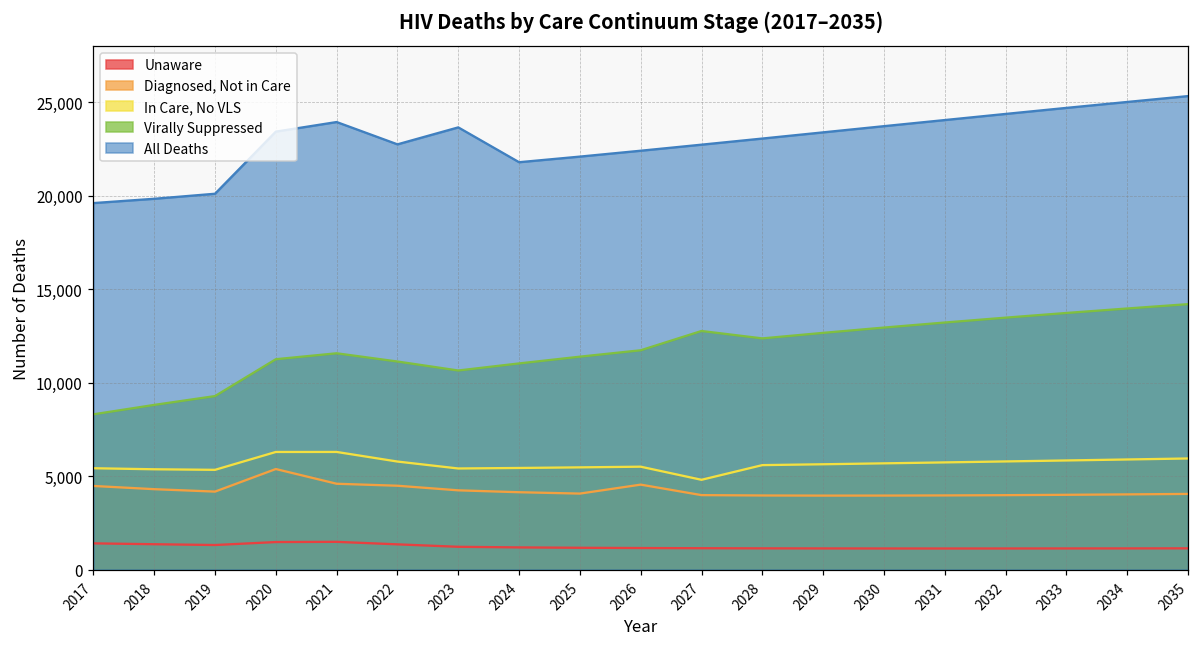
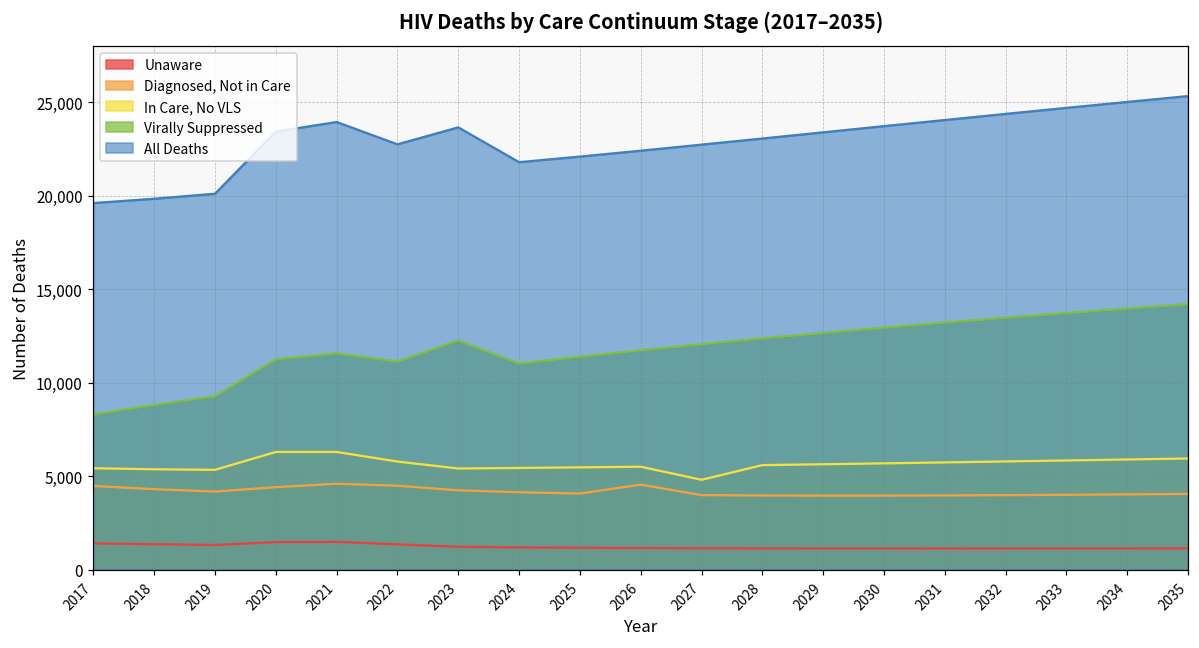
  {
    "Unaware": {
      "2017": "1,400",
      "2018": "1,400",
      "2019": "1,300",
      "2020": "1,500",
      "2021": "1,500",
      "2022": "1,400",
      "2023": "1,200",
      "2024": "1,200",
      "2025": "1,200",
      "2026": "1,200",
      "2027": "1,100",
      "2028": "1,100",
      "2029": "1,100",
      "2030": "1,100",
      "2031": "1,100",
      "2032": "1,100",
      "2033": "1,100",
      "2034": "1,100",
      "2035": "1,100"
    },
    "Diagnosed, Not in Care": {
      "2017": "4,500",
      "2018": "4,300",
      "2019": "4,200",
-     "2020": "5,400",
+     "2020": "4,400",
      "2021": "4,600",
      "2022": "4,500",
      "2023": "4,200",
      "2024": "4,100",
      "2025": "4,100",
      "2026": "4,500",
      "2027": "4,000",
      "2028": "4,000",
      "2029": "4,000",
      "2030": "4,000",
      "2031": "4,000",
      "2032": "4,000",
      "2033": "4,000",
      "2034": "4,000",
      "2035": "4,000"
    },
    "In Care, No VLS": {
      "2017": "5,400",
      "2018": "5,400",
      "2019": "5,300",
      "2020": "6,300",
      "2021": "6,300",
      "2022": "5,800",
      "2023": "5,400",
      "2024": "5,400",
      "2025": "5,500",
      "2026": "5,500",
      "2027": "4,800",
      "2028": "5,600",
      "2029": "5,600",
      "2030": "5,700",
      "2031": "5,700",
      "2032": "5,800",
      "2033": "5,800",
      "2034": "5,900",
      "2035": "5,900"
    },
    "Virally Suppressed": {
      "2017": "8,300",
      "2018": "8,800",
      "2019": "9,300",
      "2020": "11,200",
      "2021": "11,600",
      "2022": "11,100",
-     "2023": "10,600",
+     "2023": "12,300",
      "2024": "11,000",
      "2025": "11,400",
      "2026": "11,700",
-     "2027": "12,800",
+     "2027": "12,100",
      "2028": "12,400",
      "2029": "12,700",
      "2030": "12,900",
      "2031": "13,200",
      "2032": "13,500",
      "2033": "13,700",
      "2034": "14,000",
      "2035": "14,200"
    },
    "All Deaths": {
      "2017": "19,600",
      "2018": "19,800",
      "2019": "20,100",
      "2021": "23,900",
      "2022": "22,700",
      "2023": "23,600",
      "2024": "21,800",
      "2025": "22,100",
      "2026": "22,400",
      "2027": "22,700",
      "2028": "23,000",
      "2029": "23,400",
      "2030": "23,700",
      "2031": "24,000",
      "2032": "24,400",
      "2033": "24,700",
      "2034": "25,000",
      "2035": "25,300"
    }
  }
